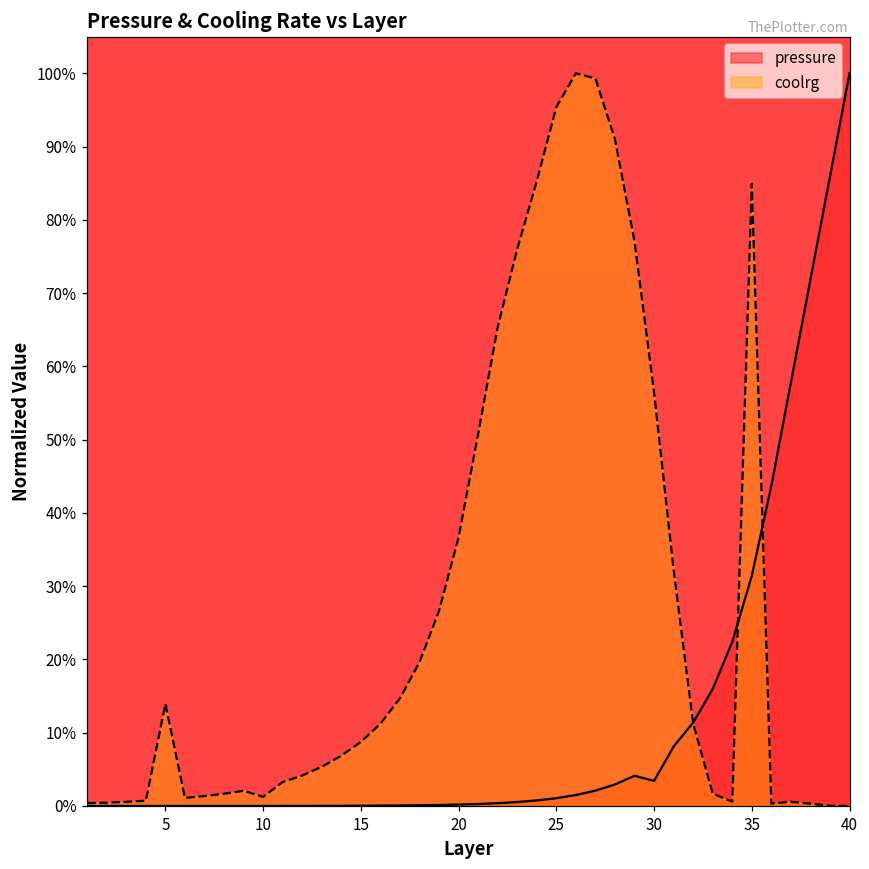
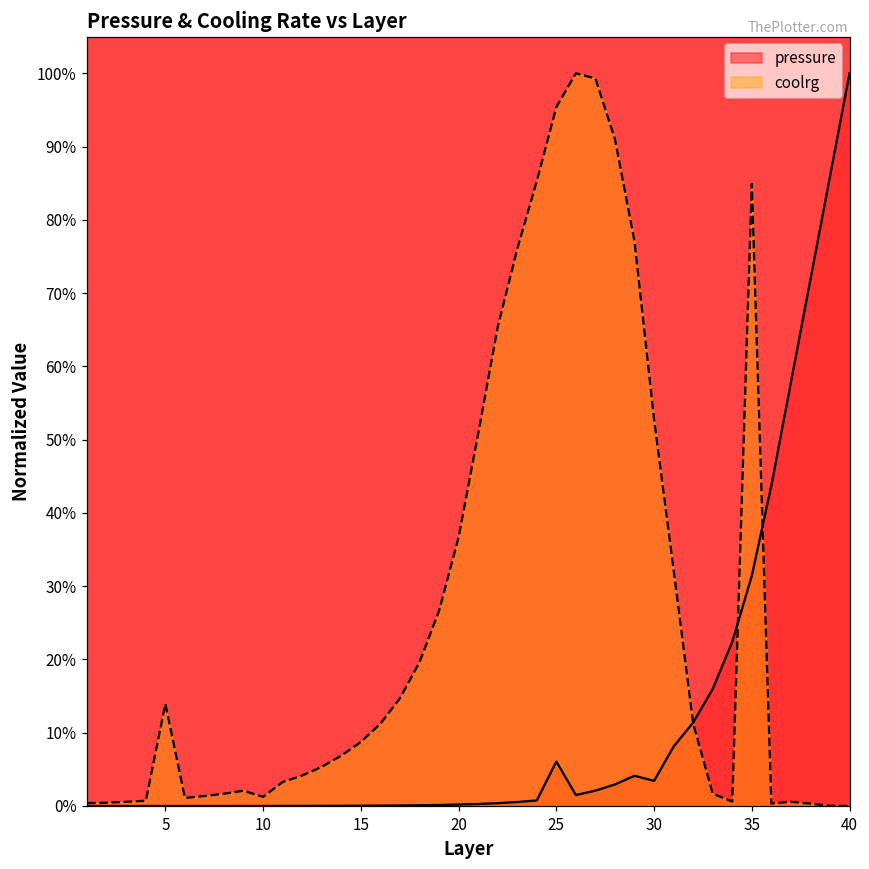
  {
    "pressure": {
      "5": "0%",
      "10": "0%",
      "15": "0%",
      "20": "0%",
-     "25": "1%",
+     "25": "6%",
      "30": "3%",
      "35": "31%",
      "40": "100%"
    },
    "coolrg": {
      "5": "14%",
      "10": "1%",
      "15": "9%",
      "20": "37%",
      "25": "95%",
-     "30": "56%",
+     "30": "53%",
      "35": "85%",
      "40": "0%"
    }
  }
